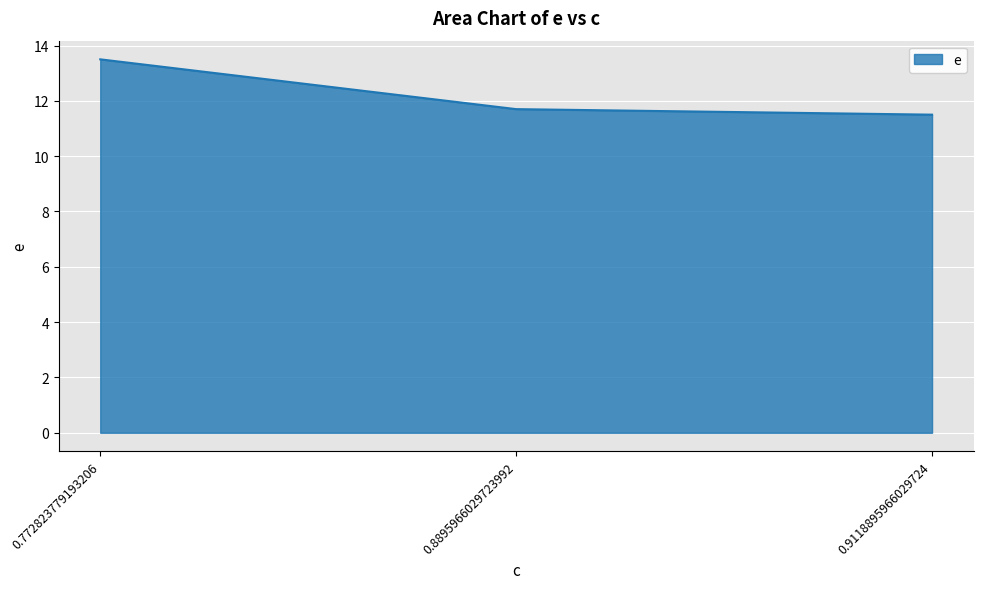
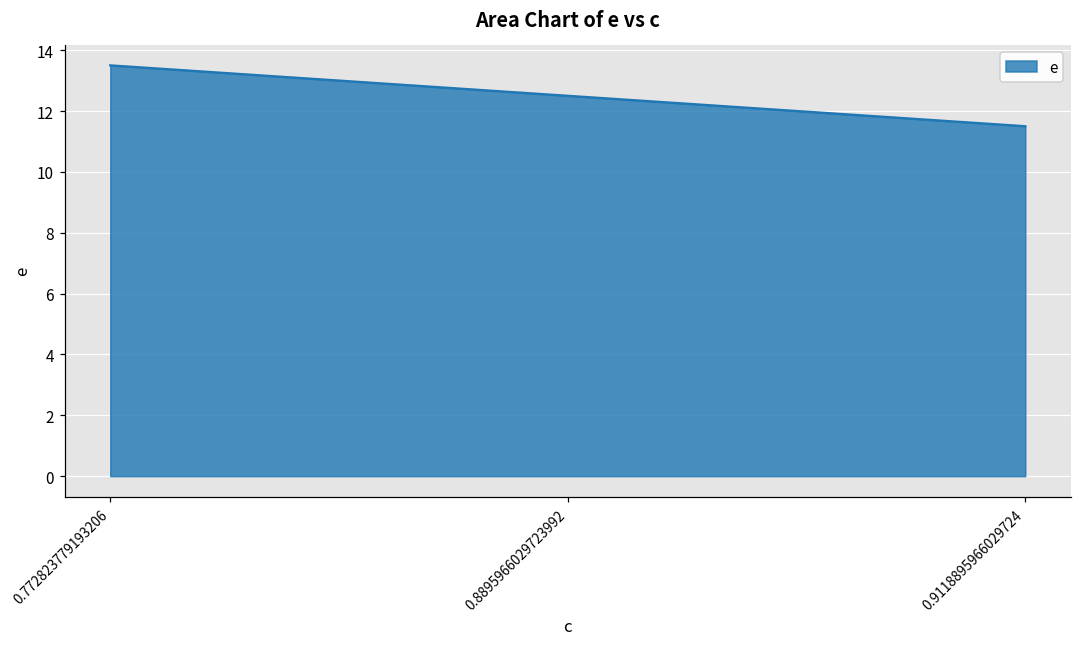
  {
    "0.772823779193206": 13.5,
-   "0.8895966029723992": 11.7,
+   "0.8895966029723992": 12.5,
    "0.9118895966029724": 11.5
  }
